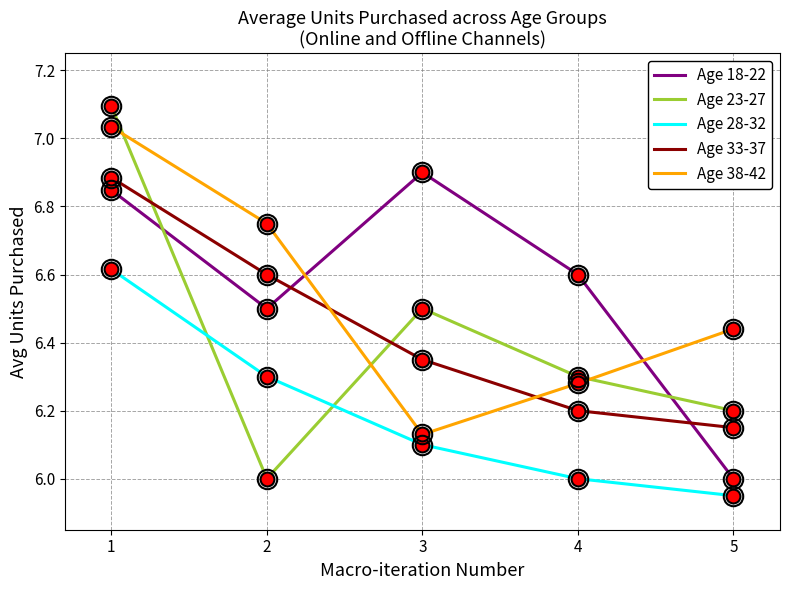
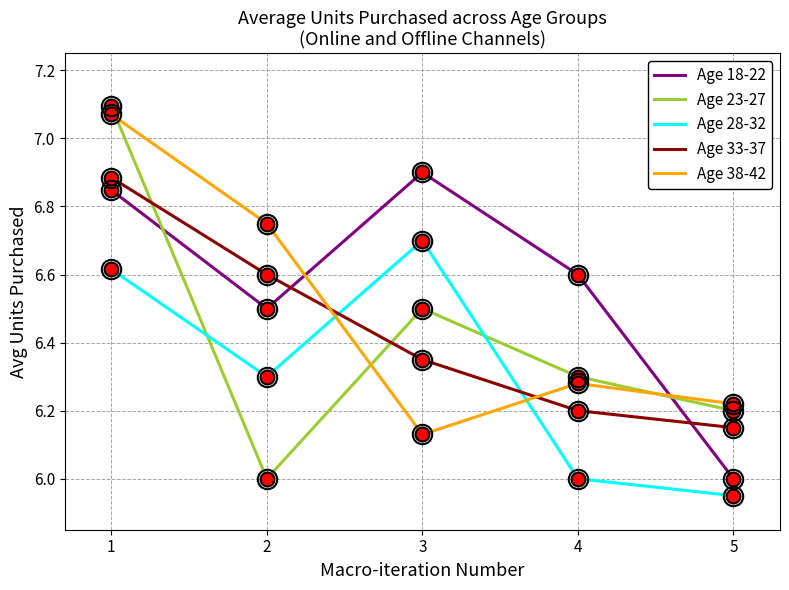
  {
    "Age 18-22": {
      "1": 6.85,
      "2": 6.50,
      "3": 6.90,
      "4": 6.60,
      "5": 6.00
    },
    "Age 23-27": {
      "1": 7.10,
      "2": 6.00,
      "3": 6.50,
      "4": 6.30,
      "5": 6.20
    },
    "Age 28-32": {
      "1": 6.62,
      "2": 6.3,
-     "3": 6.1,
+     "3": 6.7,
      "4": 6.0,
      "5": 5.95
    },
    "Age 33-37": {
      "1": 6.88,
      "2": 6.60,
      "3": 6.35,
      "4": 6.20,
      "5": 6.15
    },
    "Age 38-42": {
-     "1": 7.03,
+     "1": 7.07,
      "2": 6.75,
      "3": 6.13,
      "4": 6.28,
-     "5": 6.44
+     "5": 6.22
    }
  }
